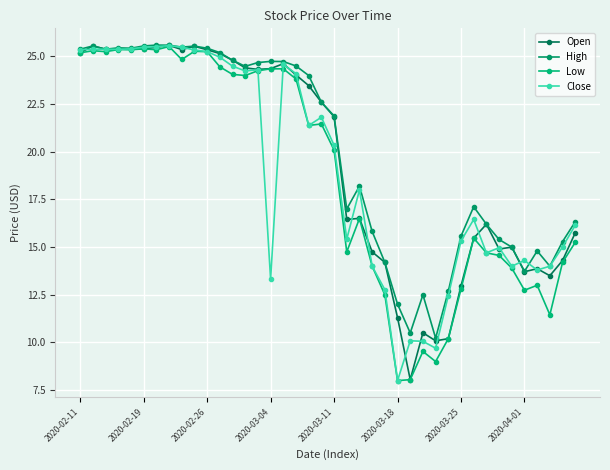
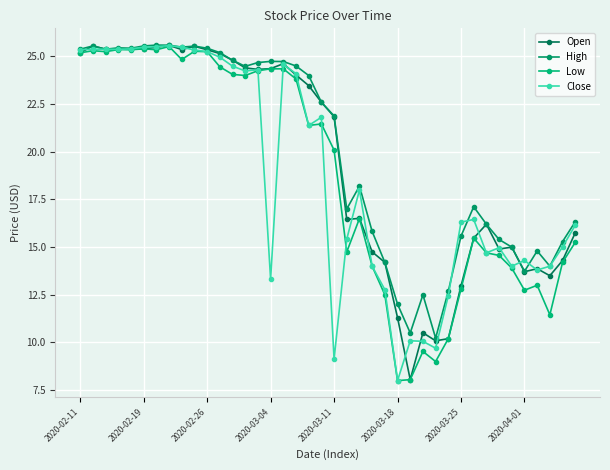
  {
    "Close": {
      "2020-03-04": 13.3,
-     "2020-03-11": 20.3,
-     "2020-03-25": 15.3,
+     "2020-03-11": 9.1,
+     "2020-03-25": 16.3,
      "2020-04-01": 14.3
    }
  }
